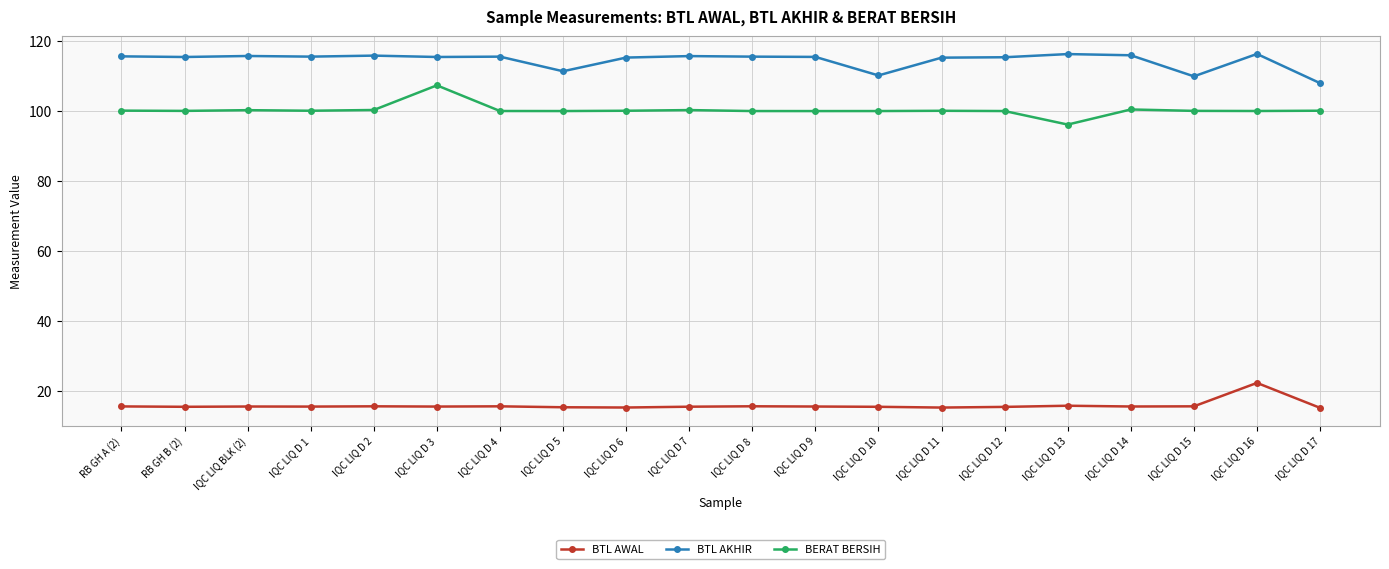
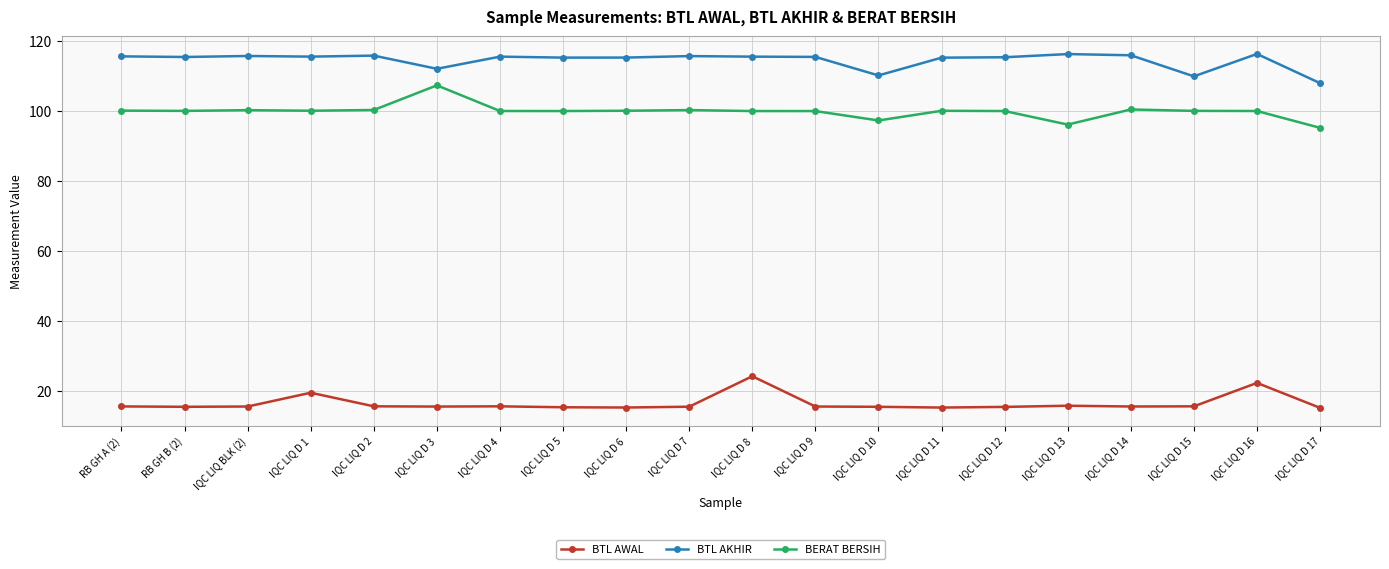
  {
    "BTL AWAL": {
      "RB GH A (2)": 16,
      "RB GH B (2)": 15,
      "IQC LIQ BLK (2)": 16,
-     "IQC LIQ D 1": 15,
+     "IQC LIQ D 1": 19,
      "IQC LIQ D 2": 16,
      "IQC LIQ D 3": 15,
      "IQC LIQ D 4": 16,
      "IQC LIQ D 5": 15,
      "IQC LIQ D 6": 15,
      "IQC LIQ D 7": 15,
-     "IQC LIQ D 8": 16,
+     "IQC LIQ D 8": 24,
      "IQC LIQ D 9": 15,
      "IQC LIQ D 10": 15,
      "IQC LIQ D 11": 15,
      "IQC LIQ D 12": 15,
      "IQC LIQ D 13": 16,
      "IQC LIQ D 14": 16,
      "IQC LIQ D 15": 16,
      "IQC LIQ D 16": 22,
      "IQC LIQ D 17": 15
    },
    "BTL AKHIR": {
      "RB GH A (2)": 116,
      "RB GH B (2)": 116,
      "IQC LIQ BLK (2)": 116,
      "IQC LIQ D 1": 116,
      "IQC LIQ D 2": 116,
-     "IQC LIQ D 3": 116,
+     "IQC LIQ D 3": 112,
      "IQC LIQ D 4": 116,
-     "IQC LIQ D 5": 111,
+     "IQC LIQ D 5": 115,
      "IQC LIQ D 6": 115,
      "IQC LIQ D 7": 116,
      "IQC LIQ D 8": 116,
      "IQC LIQ D 9": 116,
      "IQC LIQ D 10": 110,
      "IQC LIQ D 11": 115,
      "IQC LIQ D 12": 115,
      "IQC LIQ D 13": 116,
      "IQC LIQ D 14": 116,
      "IQC LIQ D 15": 110,
      "IQC LIQ D 16": 116,
      "IQC LIQ D 17": 108
    },
    "BERAT BERSIH": {
      "RB GH A (2)": 100,
      "RB GH B (2)": 100,
      "IQC LIQ BLK (2)": 100,
      "IQC LIQ D 1": 100,
      "IQC LIQ D 2": 100,
      "IQC LIQ D 3": 107,
      "IQC LIQ D 4": 100,
      "IQC LIQ D 5": 100,
      "IQC LIQ D 6": 100,
      "IQC LIQ D 7": 100,
      "IQC LIQ D 8": 100,
      "IQC LIQ D 9": 100,
-     "IQC LIQ D 10": 100,
+     "IQC LIQ D 10": 97,
      "IQC LIQ D 11": 100,
      "IQC LIQ D 12": 100,
      "IQC LIQ D 13": 96,
      "IQC LIQ D 14": 100,
      "IQC LIQ D 15": 100,
      "IQC LIQ D 16": 100,
-     "IQC LIQ D 17": 100
+     "IQC LIQ D 17": 95
    }
  }
